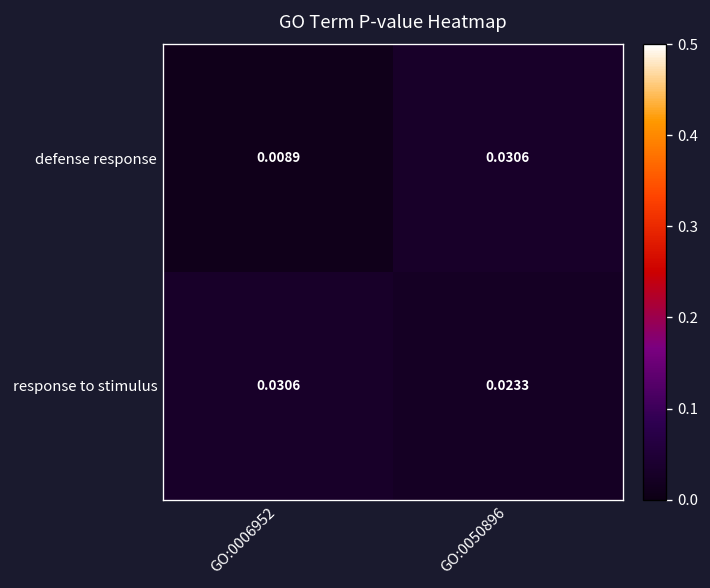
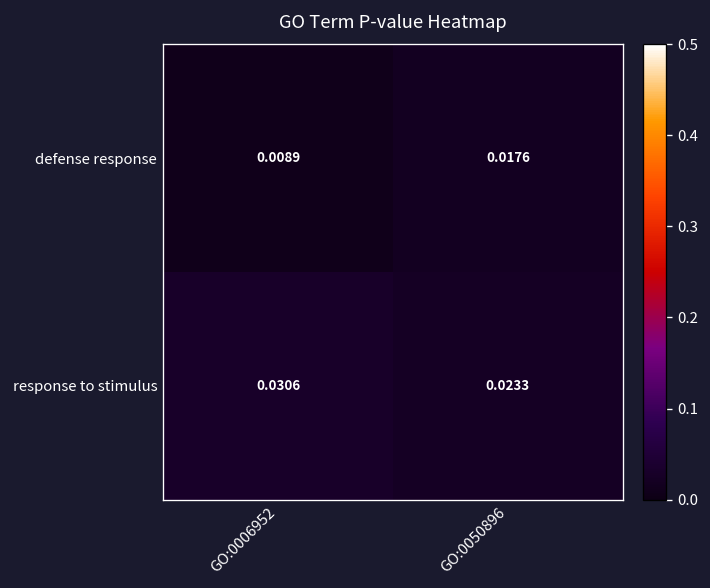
  {
    "defense response": {
      "GO:0006952": 0.0089,
-     "GO:0050896": 0.0306
+     "GO:0050896": 0.0176
    },
    "response to stimulus": {
      "GO:0006952": 0.0306,
      "GO:0050896": 0.0233
    }
  }
